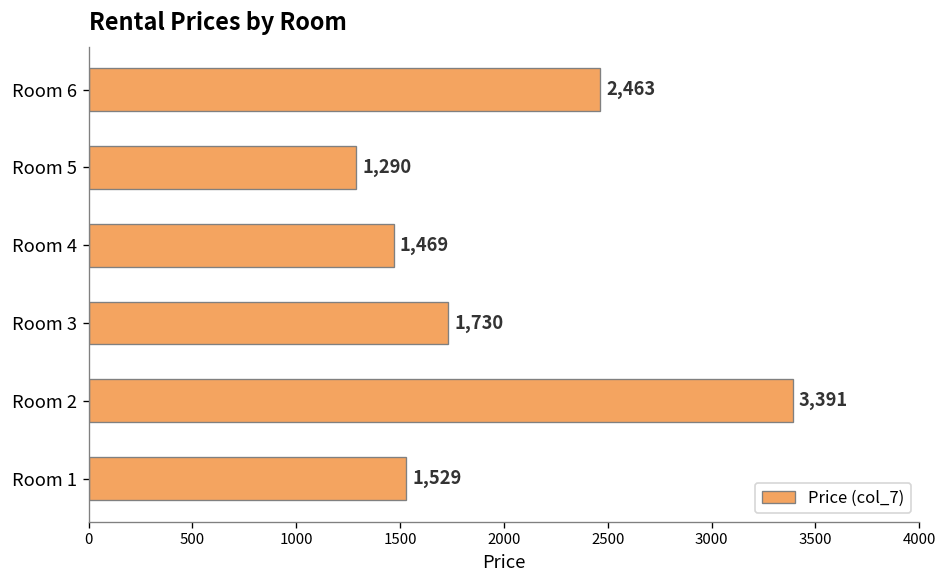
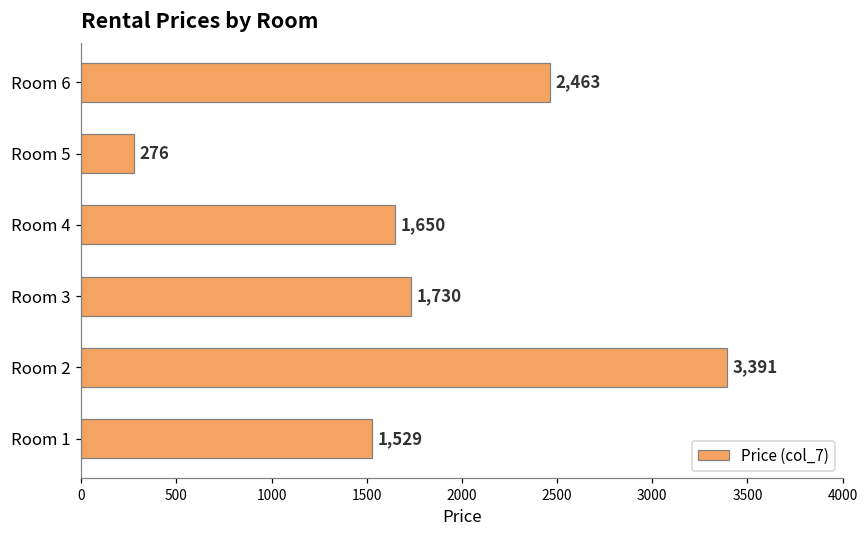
  {
    "Room 6": "2,463",
-   "Room 5": "1,290",
-   "Room 4": "1,469",
+   "Room 5": "276",
+   "Room 4": "1,650",
    "Room 3": "1,730",
    "Room 2": "3,391",
    "Room 1": "1,529"
  }
